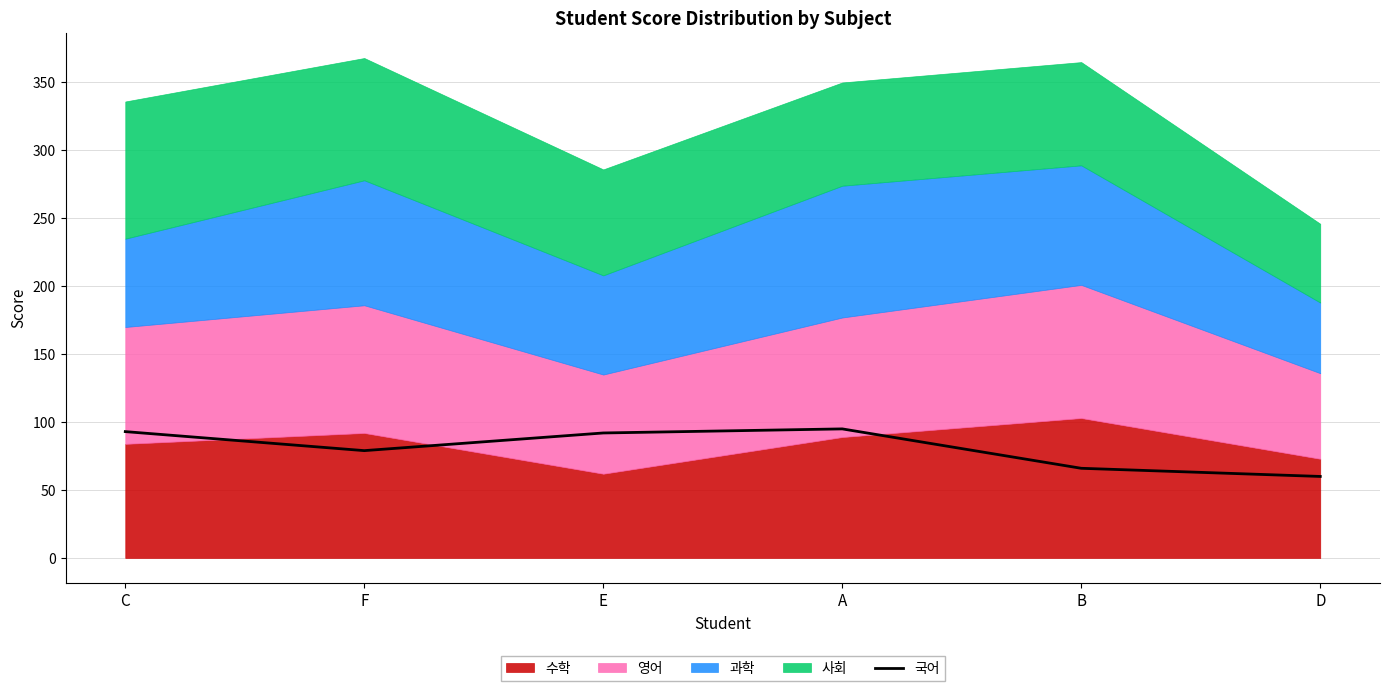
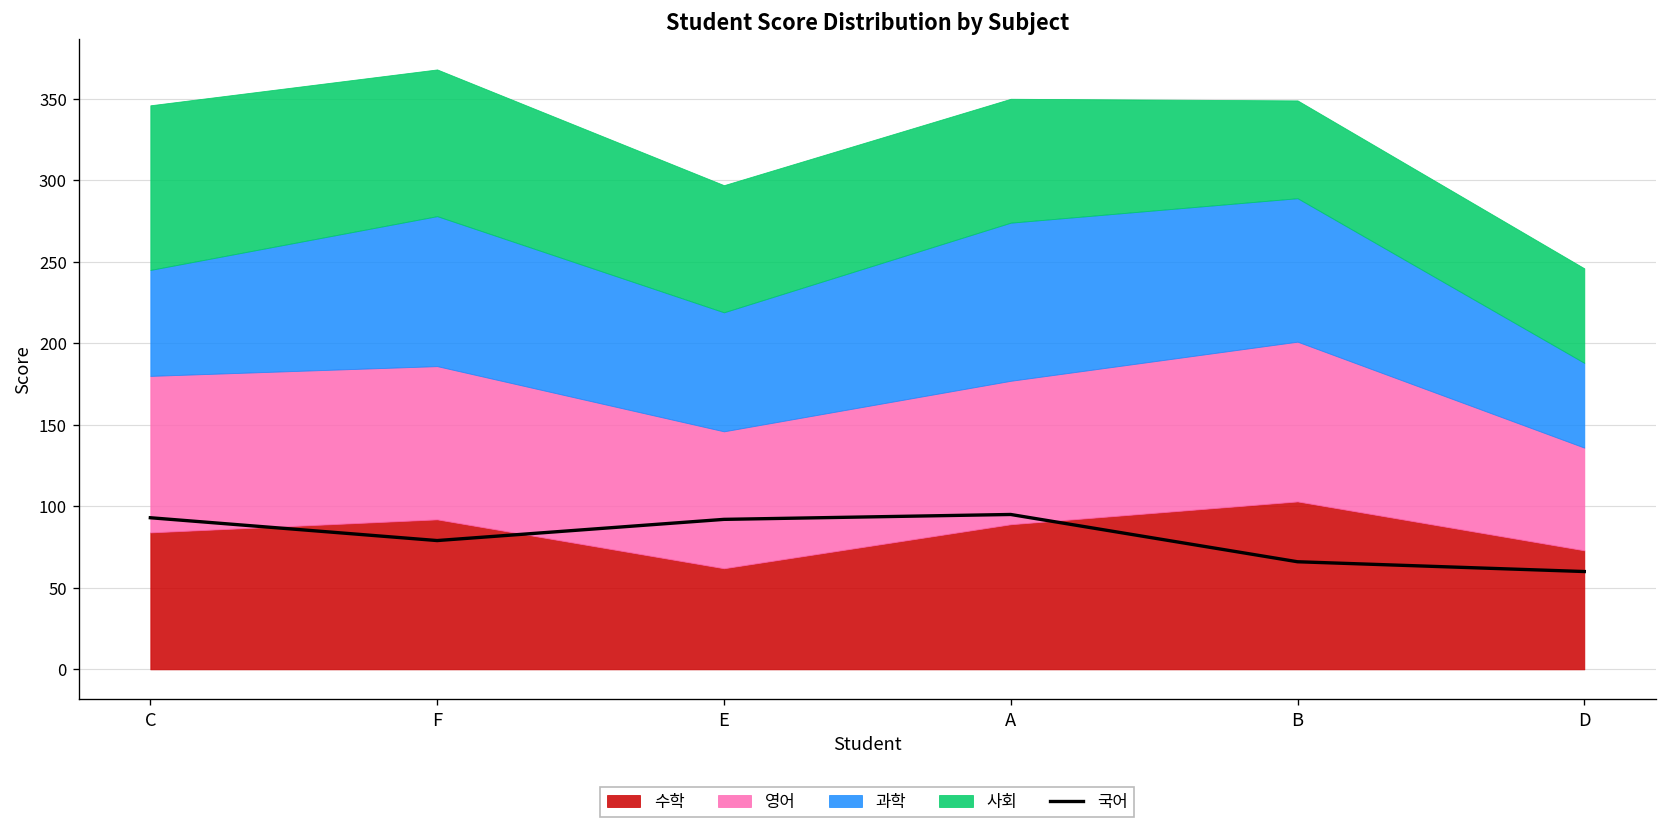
  {
    "국어": {
      "C": 93,
      "F": 79,
      "E": 92,
      "A": 95,
      "B": 66,
      "D": 60
    },
    "수학": {
      "C": 84,
      "F": 92,
      "E": 62,
      "A": 89,
      "B": 103,
      "D": 73
    },
    "영어": {
-     "C": 86,
+     "C": 96,
      "F": 94,
-     "E": 73,
+     "E": 84,
      "A": 88,
      "B": 98,
      "D": 63
    },
    "과학": {
      "C": 65,
      "F": 92,
      "E": 73,
      "A": 97,
      "B": 88,
      "D": 52
    },
    "사회": {
      "C": 101,
      "F": 90,
      "E": 78,
      "A": 76,
-     "B": 76,
+     "B": 60,
      "D": 58
    }
  }
